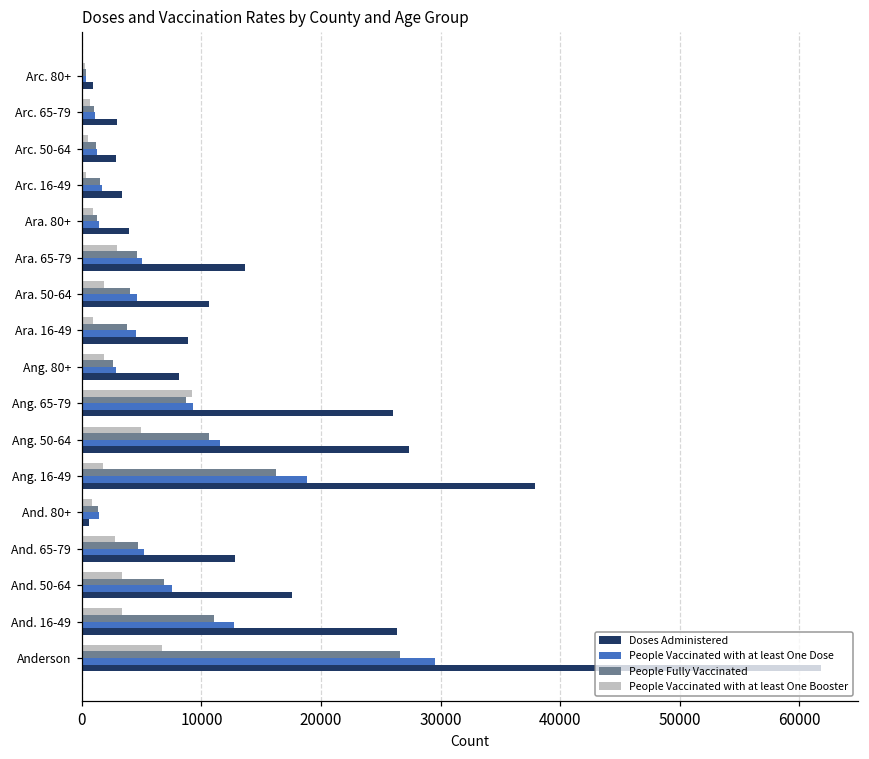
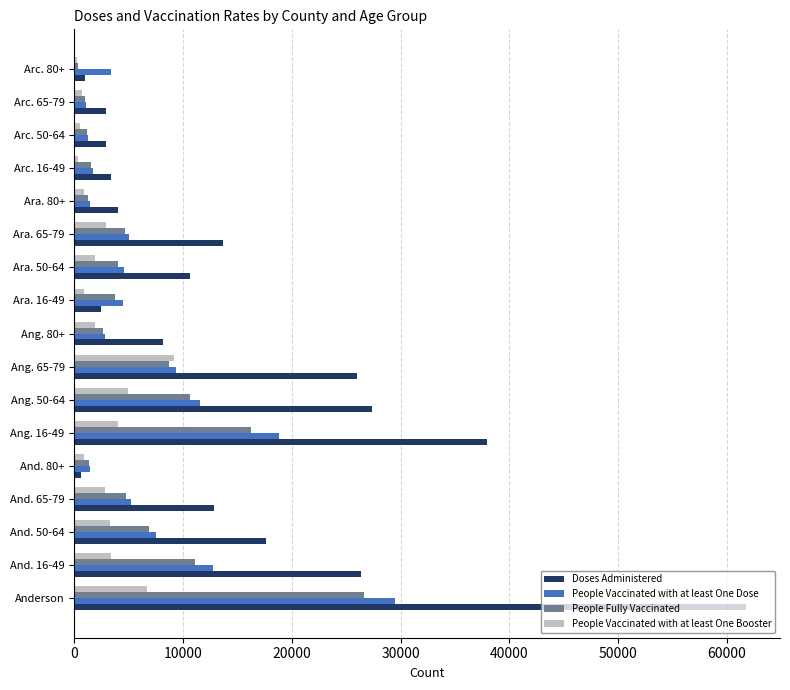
  {
    "Doses Administered": {
      "Arc. 80+": 900,
      "Arc. 65-79": 2900,
      "Arc. 50-64": 2900,
      "Arc. 16-49": 3400,
      "Ara. 80+": 4000,
      "Ara. 65-79": 13700,
      "Ara. 50-64": 10600,
-     "Ara. 16-49": 8900,
+     "Ara. 16-49": 2400,
      "Ang. 80+": 8100,
      "Ang. 65-79": 26000,
      "Ang. 50-64": 27400,
      "Ang. 16-49": 37900,
      "And. 80+": 600,
      "And. 65-79": 12800,
      "And. 50-64": 17600,
      "And. 16-49": 26300
    },
    "People Vaccinated with at least One Dose": {
-     "Arc. 80+": 300,
+     "Arc. 80+": 3400,
      "Arc. 65-79": 1100,
      "Arc. 50-64": 1300,
      "Arc. 16-49": 1700,
      "Ara. 80+": 1400,
      "Ara. 65-79": 5000,
      "Ara. 50-64": 4600,
      "Ara. 16-49": 4500,
      "Ang. 80+": 2800,
      "Ang. 65-79": 9300,
      "Ang. 50-64": 11600,
      "Ang. 16-49": 18800,
      "And. 80+": 1500,
      "And. 65-79": 5200,
      "And. 50-64": 7500,
      "And. 16-49": 12700,
      "Anderson": 29500
    },
    "People Fully Vaccinated": {
      "Arc. 80+": 300,
      "Arc. 65-79": 1000,
      "Arc. 50-64": 1200,
      "Arc. 16-49": 1500,
      "Ara. 80+": 1300,
      "Ara. 65-79": 4600,
      "Ara. 50-64": 4000,
      "Ara. 16-49": 3700,
      "Ang. 80+": 2600,
      "Ang. 65-79": 8700,
      "Ang. 50-64": 10600,
      "Ang. 16-49": 16200,
      "And. 80+": 1300,
      "And. 65-79": 4700,
      "And. 50-64": 6800,
      "And. 16-49": 11000,
      "Anderson": 26600
    },
    "People Vaccinated with at least One Booster": {
      "Arc. 65-79": 700,
      "Arc. 50-64": 500,
      "Arc. 16-49": 300,
      "Ara. 80+": 900,
      "Ara. 65-79": 2900,
      "Ara. 50-64": 1900,
      "Ara. 16-49": 900,
      "Ang. 80+": 1900,
      "Ang. 65-79": 9200,
      "Ang. 50-64": 5000,
-     "Ang. 16-49": 1800,
+     "Ang. 16-49": 4000,
      "And. 80+": 800,
      "And. 65-79": 2800,
      "And. 50-64": 3300,
      "And. 16-49": 3400,
      "Anderson": 6700
    }
  }
